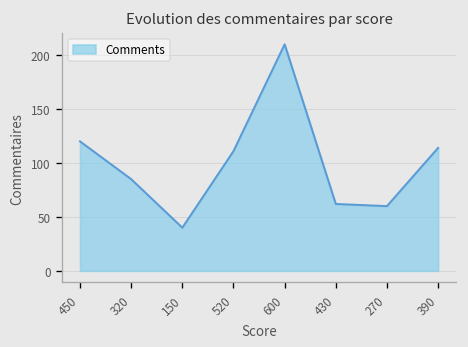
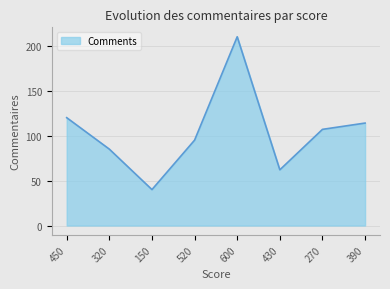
  {
    "450": 120,
    "320": 90,
    "150": 40,
-   "520": 110,
+   "520": 100,
    "600": 210,
    "430": 60,
-   "270": 60,
+   "270": 110,
    "390": 110
  }
